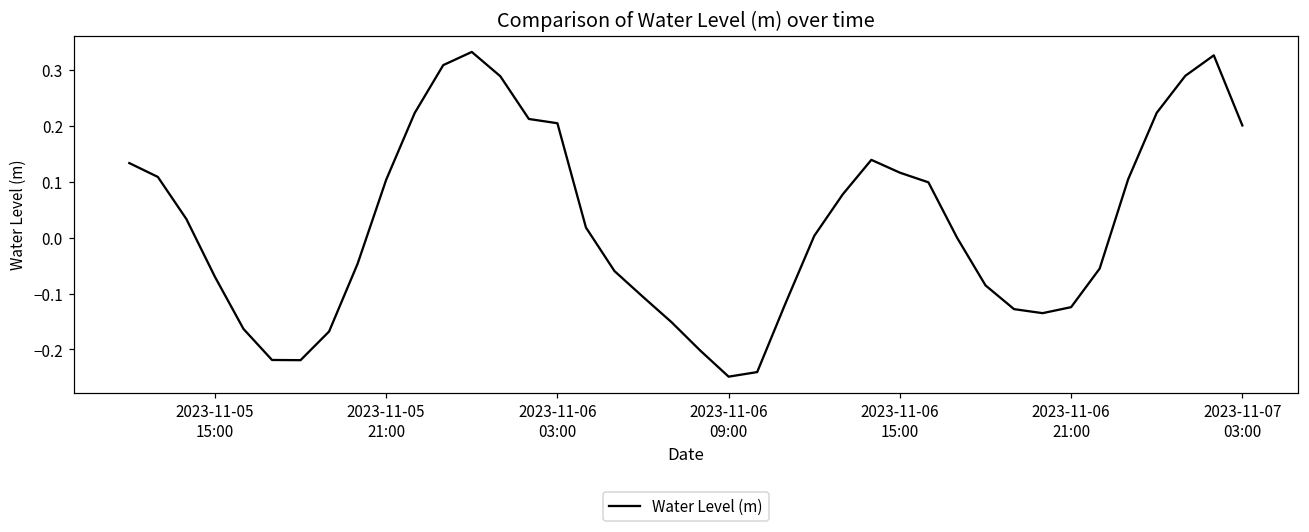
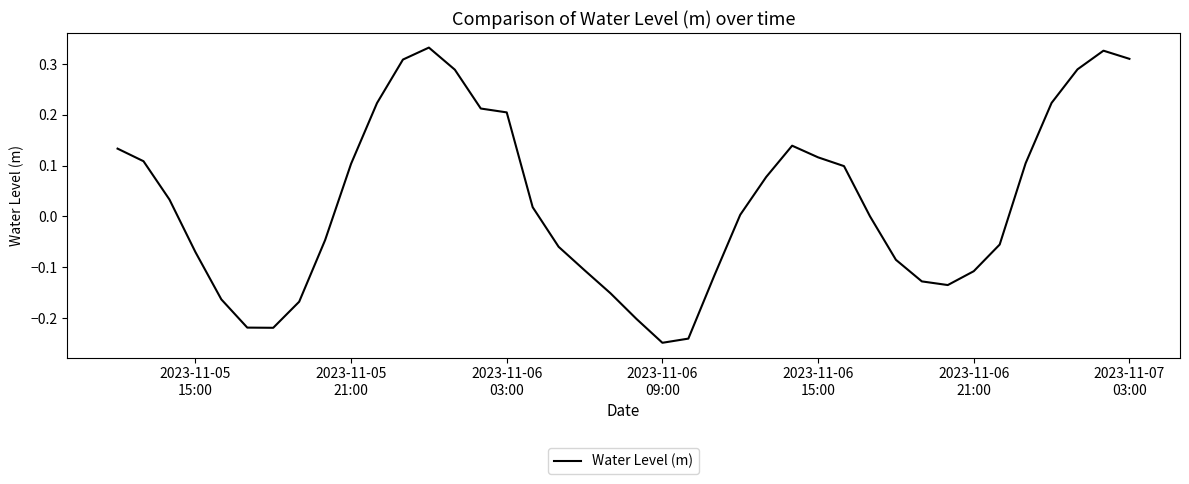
  {
    "2023-11-05 15:00": -0.07,
    "2023-11-05 21:00": 0.10,
    "2023-11-06 03:00": 0.20,
    "2023-11-06 09:00": -0.25,
    "2023-11-06 15:00": 0.12,
-   "2023-11-06 21:00": -0.12,
-   "2023-11-07 03:00": 0.20
+   "2023-11-06 21:00": -0.11,
+   "2023-11-07 03:00": 0.31
  }
